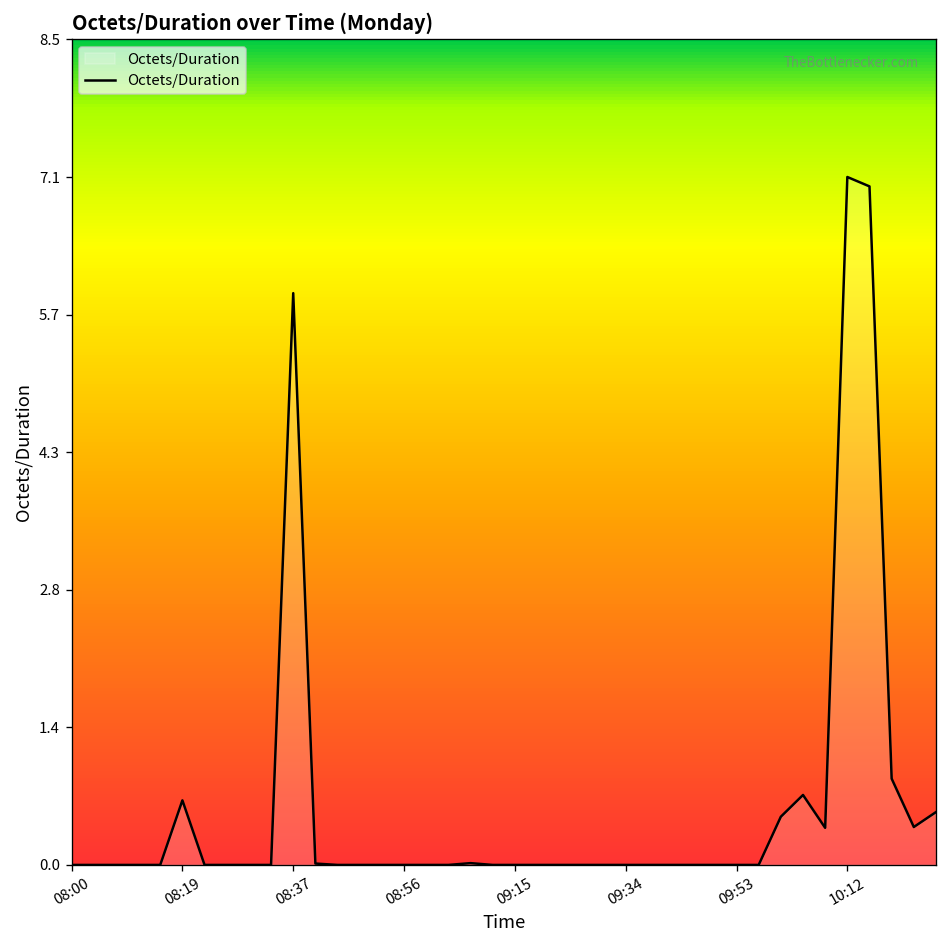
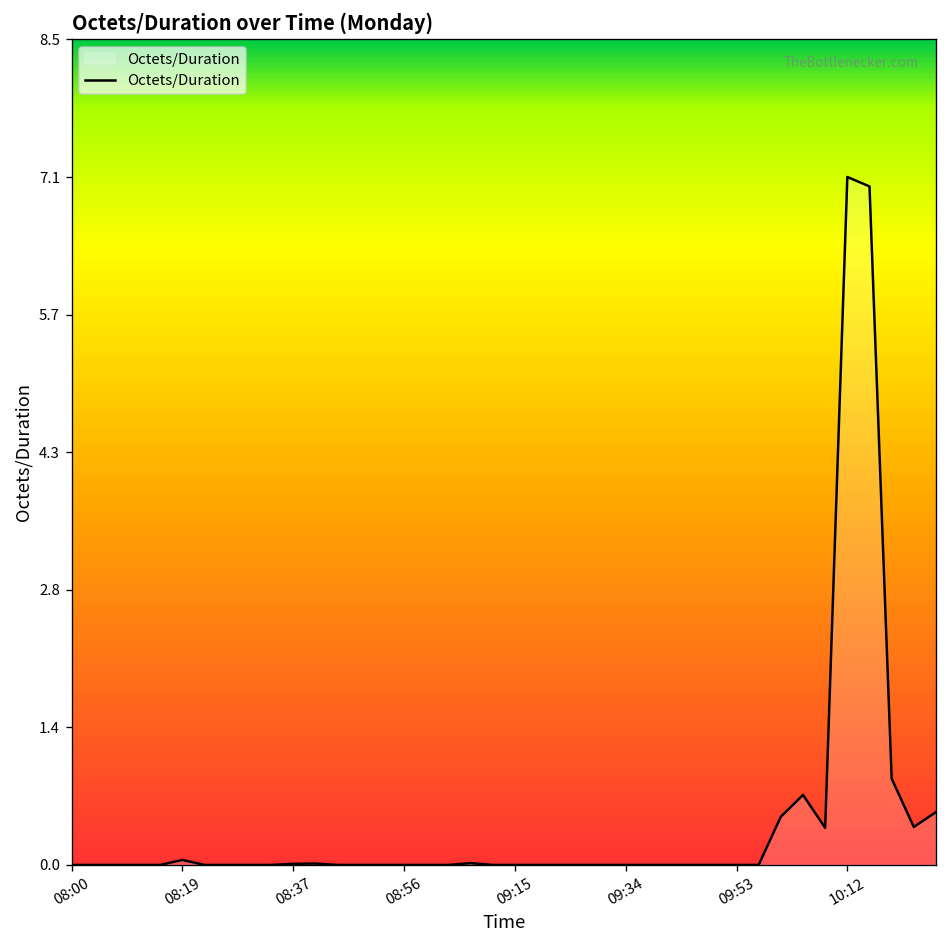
  {
    "08:00": 0.0,
-   "08:19": 0.7,
-   "08:37": 5.9,
+   "08:19": 0.1,
+   "08:37": 0.0,
    "08:56": 0.0,
    "09:15": 0.0,
    "09:34": 0.0,
    "09:53": 0.0,
    "10:12": 7.1
  }
